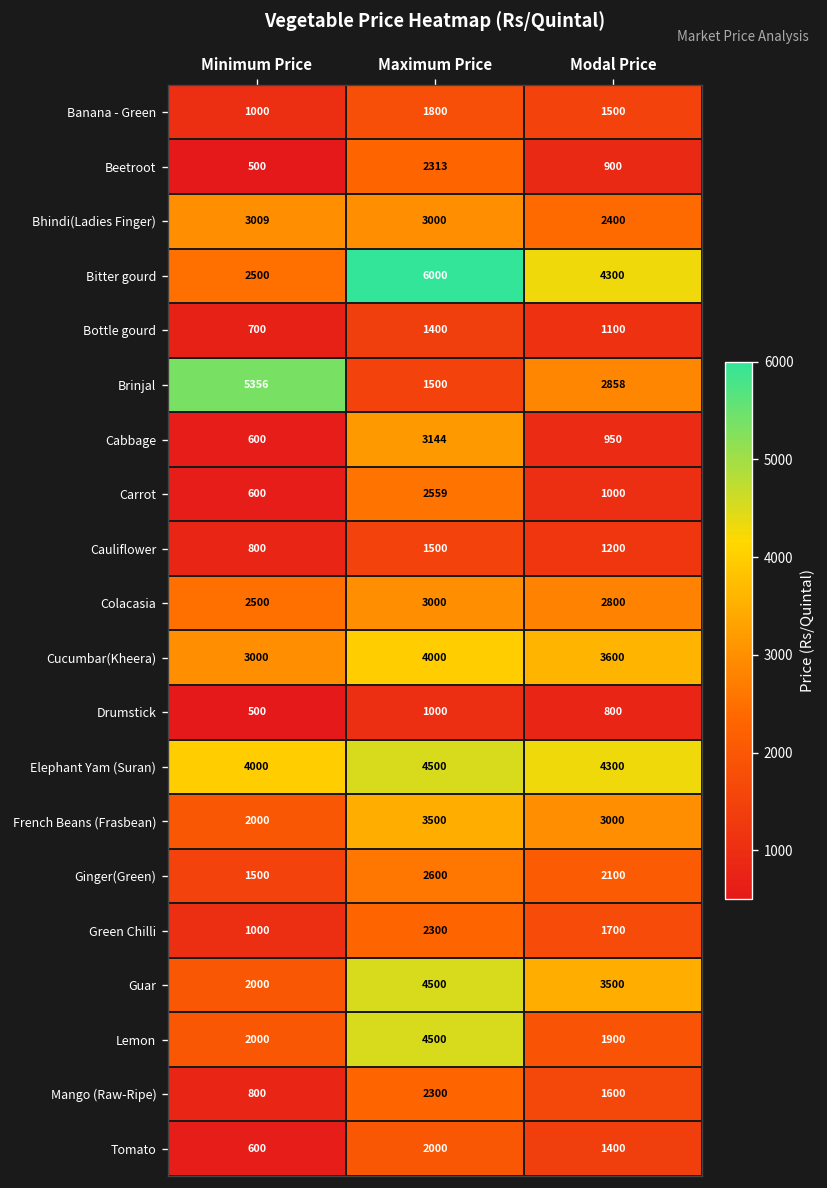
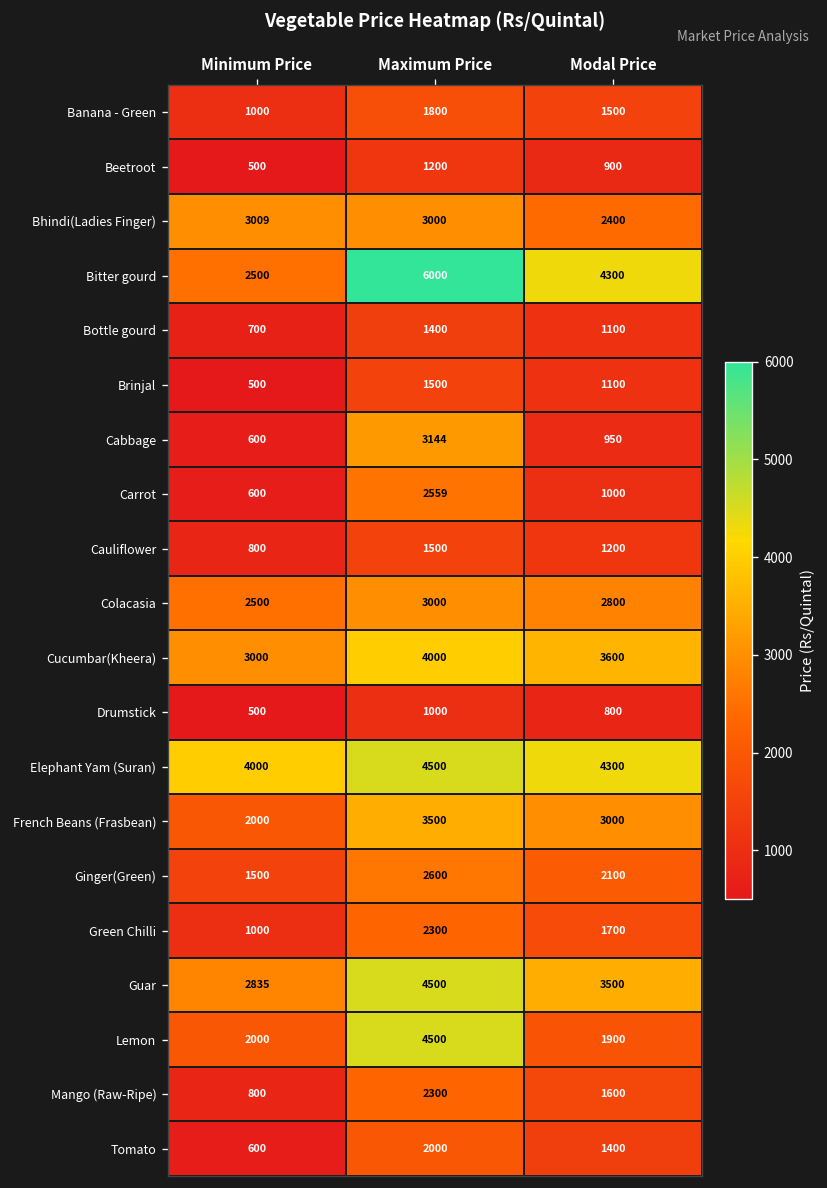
  {
    "Banana - Green": {
      "Minimum Price": 1000,
      "Maximum Price": 1800,
      "Modal Price": 1500
    },
    "Beetroot": {
      "Minimum Price": 500,
-     "Maximum Price": 2313,
+     "Maximum Price": 1200,
      "Modal Price": 900
    },
    "Bhindi(Ladies Finger)": {
      "Minimum Price": 3009,
      "Maximum Price": 3000,
      "Modal Price": 2400
    },
    "Bitter gourd": {
      "Minimum Price": 2500,
      "Maximum Price": 6000,
      "Modal Price": 4300
    },
    "Bottle gourd": {
      "Minimum Price": 700,
      "Maximum Price": 1400,
      "Modal Price": 1100
    },
    "Brinjal": {
-     "Minimum Price": 5356,
+     "Minimum Price": 500,
      "Maximum Price": 1500,
-     "Modal Price": 2858
+     "Modal Price": 1100
    },
    "Cabbage": {
      "Minimum Price": 600,
      "Maximum Price": 3144,
      "Modal Price": 950
    },
    "Carrot": {
      "Minimum Price": 600,
      "Maximum Price": 2559,
      "Modal Price": 1000
    },
    "Cauliflower": {
      "Minimum Price": 800,
      "Maximum Price": 1500,
      "Modal Price": 1200
    },
    "Colacasia": {
      "Minimum Price": 2500,
      "Maximum Price": 3000,
      "Modal Price": 2800
    },
    "Cucumbar(Kheera)": {
      "Minimum Price": 3000,
      "Maximum Price": 4000,
      "Modal Price": 3600
    },
    "Drumstick": {
      "Minimum Price": 500,
      "Maximum Price": 1000,
      "Modal Price": 800
    },
    "Elephant Yam (Suran)": {
      "Minimum Price": 4000,
      "Maximum Price": 4500,
      "Modal Price": 4300
    },
    "French Beans (Frasbean)": {
      "Minimum Price": 2000,
      "Maximum Price": 3500,
      "Modal Price": 3000
    },
    "Ginger(Green)": {
      "Minimum Price": 1500,
      "Maximum Price": 2600,
      "Modal Price": 2100
    },
    "Green Chilli": {
      "Minimum Price": 1000,
      "Maximum Price": 2300,
      "Modal Price": 1700
    },
    "Guar": {
-     "Minimum Price": 2000,
+     "Minimum Price": 2835,
      "Maximum Price": 4500,
      "Modal Price": 3500
    },
    "Lemon": {
      "Minimum Price": 2000,
      "Maximum Price": 4500,
      "Modal Price": 1900
    },
    "Mango (Raw-Ripe)": {
      "Minimum Price": 800,
      "Maximum Price": 2300,
      "Modal Price": 1600
    },
    "Tomato": {
      "Minimum Price": 600,
      "Maximum Price": 2000,
      "Modal Price": 1400
    }
  }
